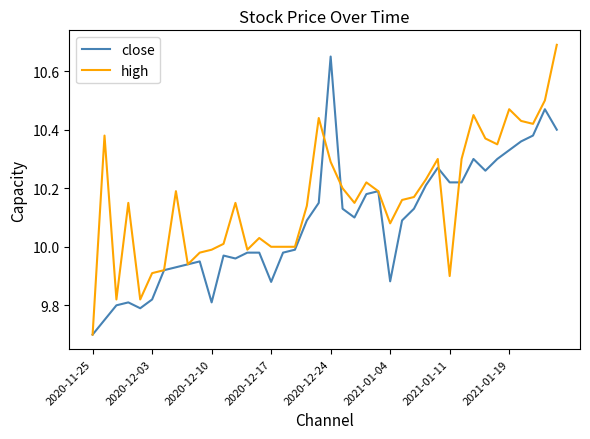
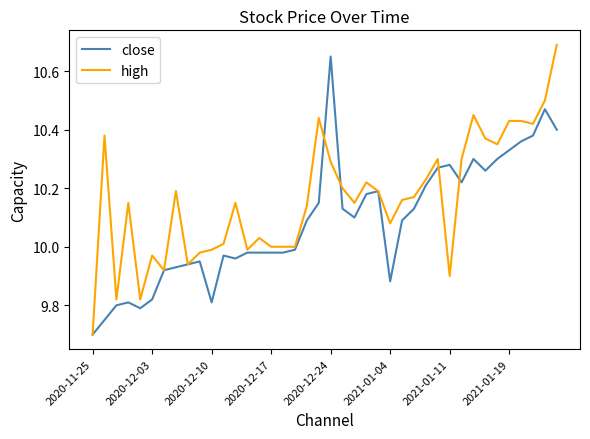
  {
    "close": {
      "2020-12-03": 9.82,
      "2020-12-10": 9.81,
-     "2020-12-17": 9.88,
+     "2020-12-17": 9.98,
      "2020-12-24": 10.65,
      "2021-01-04": 9.88,
-     "2021-01-11": 10.22,
+     "2021-01-11": 10.28,
      "2021-01-19": 10.33
    },
    "high": {
-     "2020-12-03": 9.91,
+     "2020-12-03": 9.97,
      "2020-12-10": 9.99,
      "2020-12-17": 10.00,
      "2020-12-24": 10.29,
      "2021-01-04": 10.08,
      "2021-01-11": 9.90,
-     "2021-01-19": 10.47
+     "2021-01-19": 10.43
    }
  }
